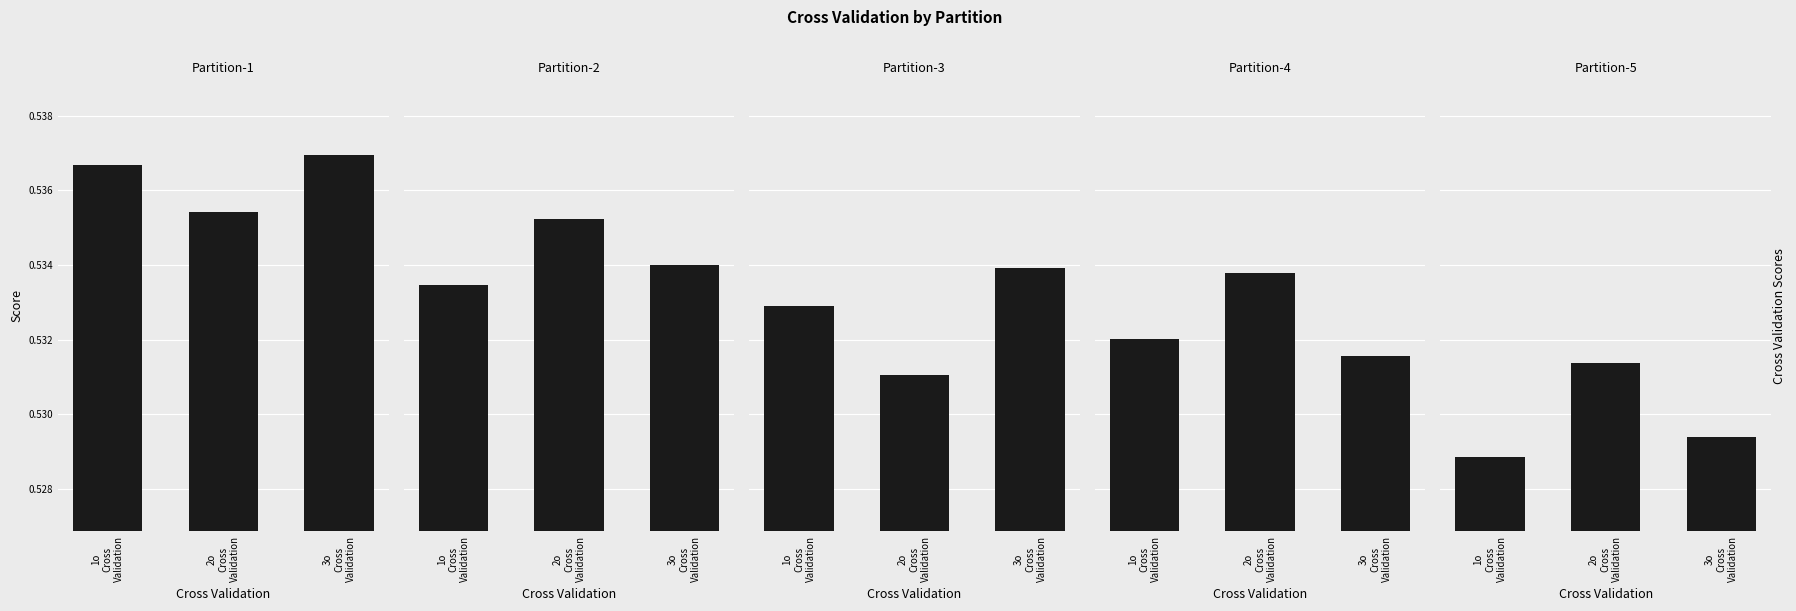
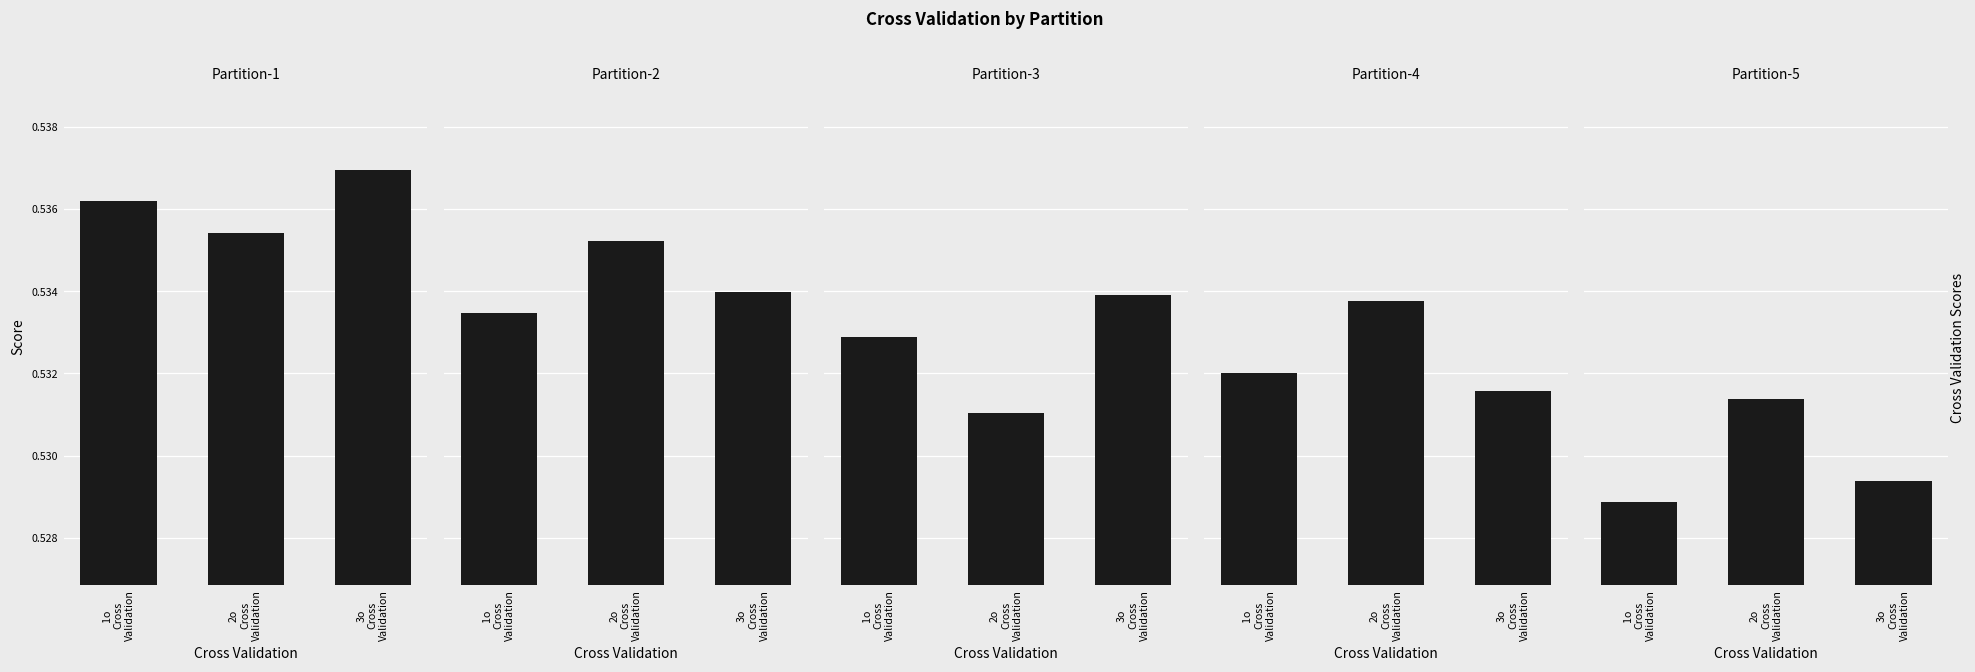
  {
    "Partition-1": {
-     "1o Cross Validation": 0.5367,
+     "1o Cross Validation": 0.5362,
      "2o Cross Validation": 0.5354,
      "3o Cross Validation": 0.5369
    }
  }
